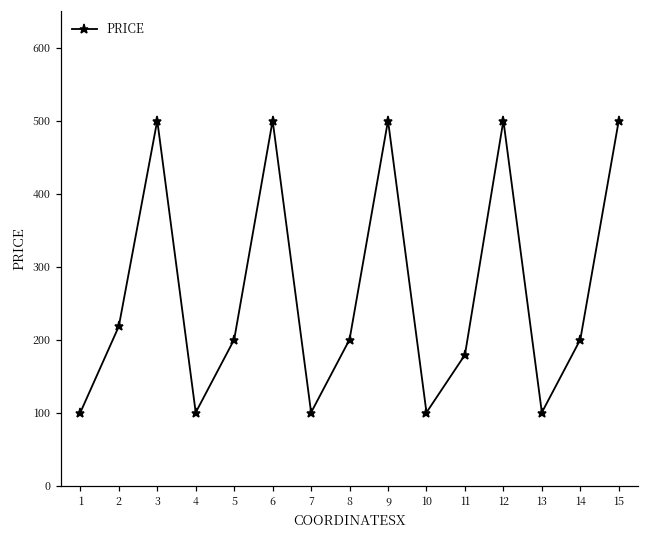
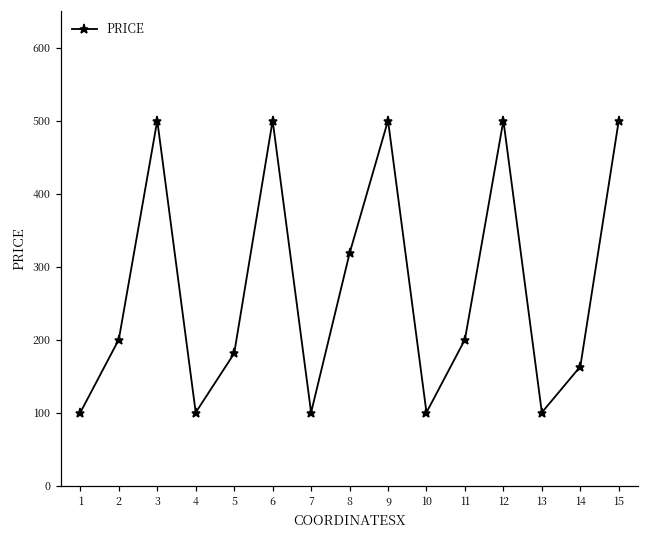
  {
    "1": 100,
-   "2": 220,
+   "2": 200,
    "3": 500,
    "4": 100,
-   "5": 200,
+   "5": 180,
    "6": 500,
    "7": 100,
-   "8": 200,
+   "8": 320,
    "9": 500,
    "10": 100,
-   "11": 180,
+   "11": 200,
    "12": 500,
    "13": 100,
-   "14": 200,
+   "14": 160,
    "15": 500
  }
